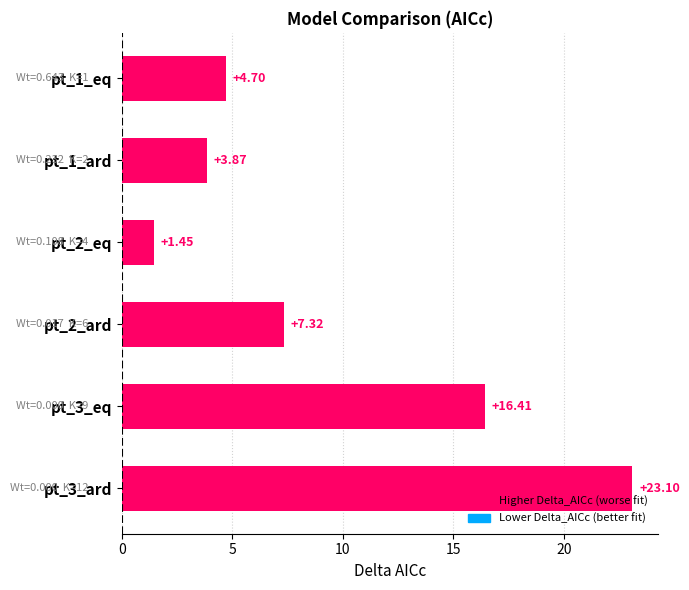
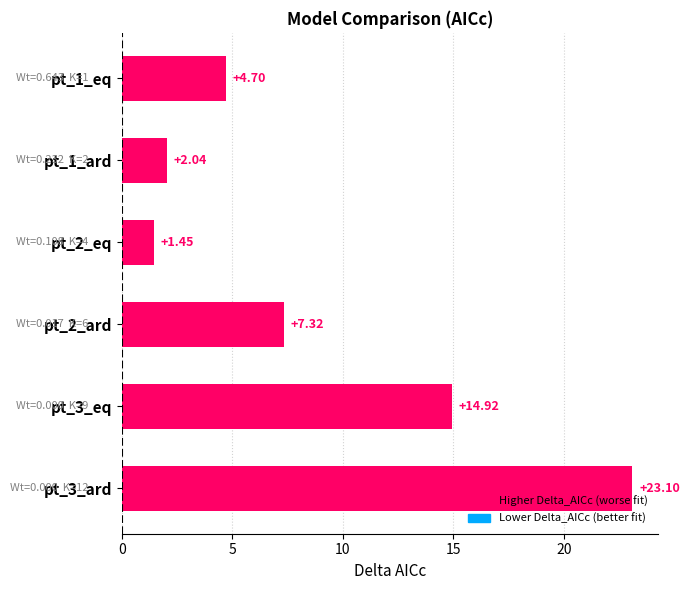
  {
    "pt_1_eq": "+4.70",
-   "pt_1_ard": "+3.87",
+   "pt_1_ard": "+2.04",
    "pt_2_eq": "+1.45",
    "pt_2_ard": "+7.32",
-   "pt_3_eq": "+16.41",
+   "pt_3_eq": "+14.92",
    "pt_3_ard": "+23.10"
  }
